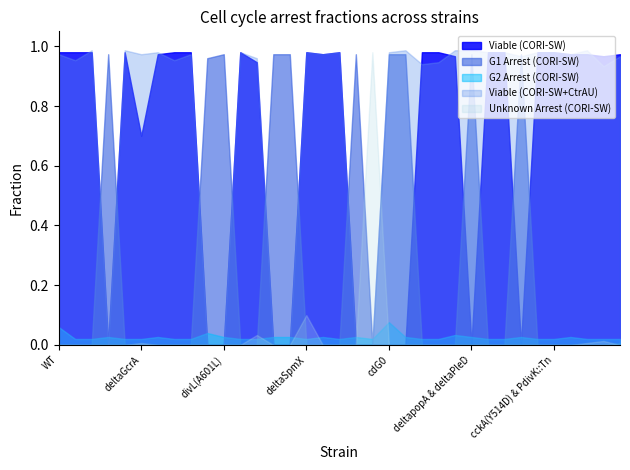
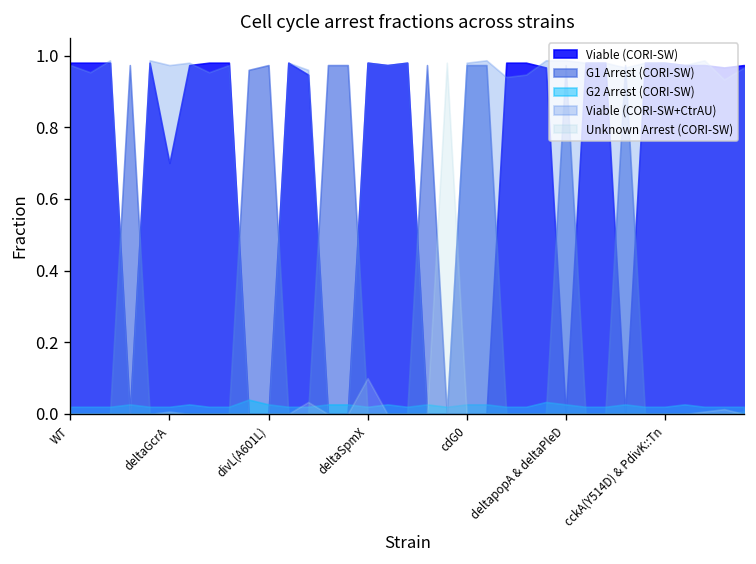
  {
    "Viable (CORI-SW)": {
      "deltaGcrA": 0.70
    },
    "G2 Arrest (CORI-SW)": {
-     "WT": 0.06,
+     "WT": 0.02,
      "deltaGcrA": 0.02,
      "divL(A601L)": 0.03,
      "deltaSpmX": 0.02,
-     "cdG0": 0.08,
+     "cdG0": 0.03,
      "deltapopA & deltaPleD": 0.03,
      "cckA(Y514D) & PdivK::Tn": 0.02
    },
    "Unknown Arrest (CORI-SW)": {
      "deltaSpmX": 0.10
    }
  }
